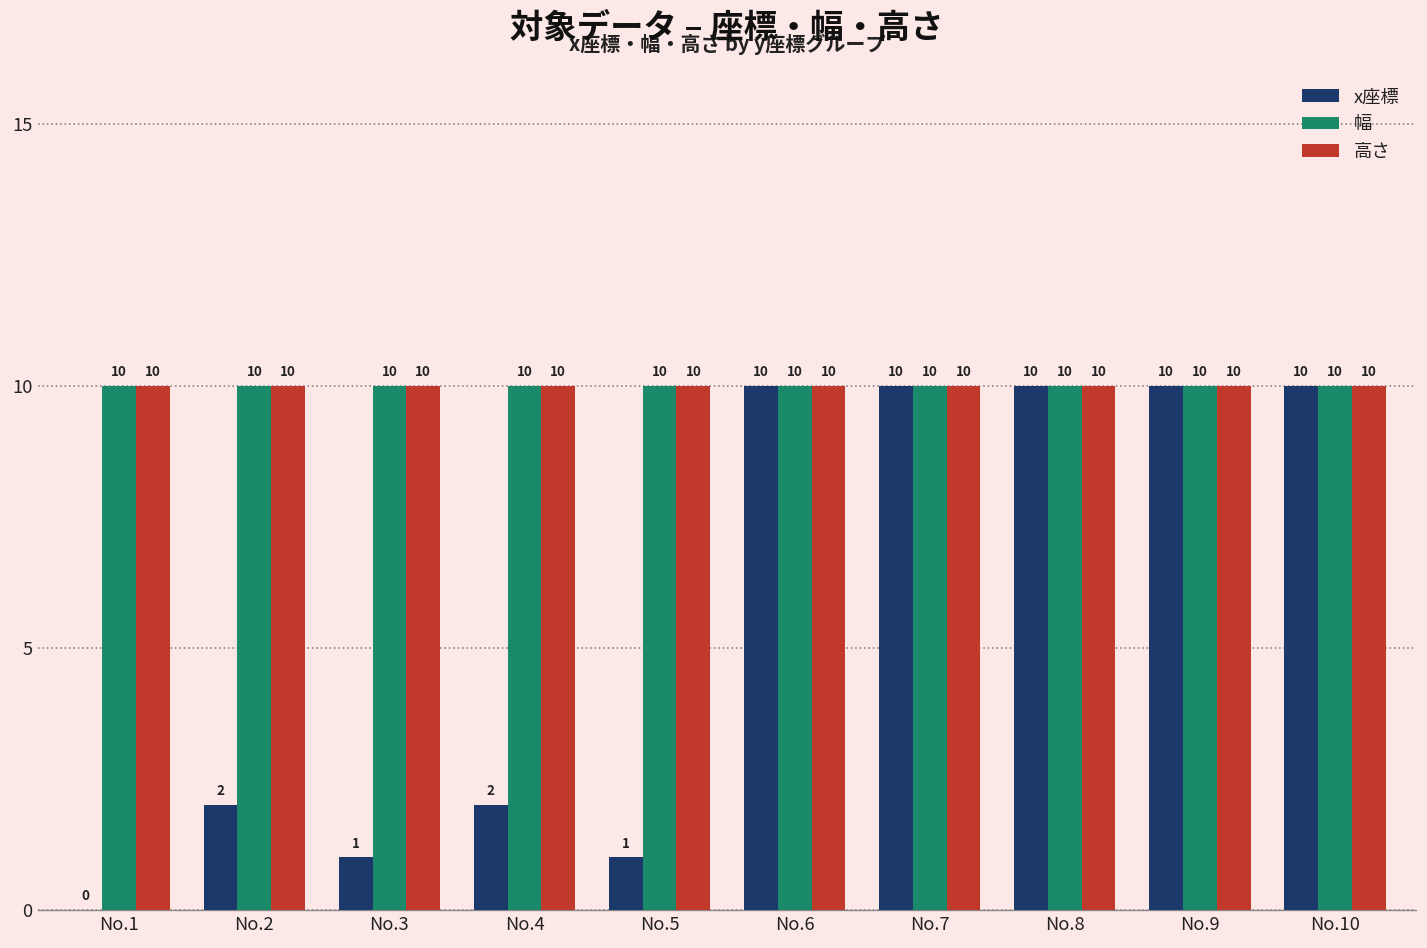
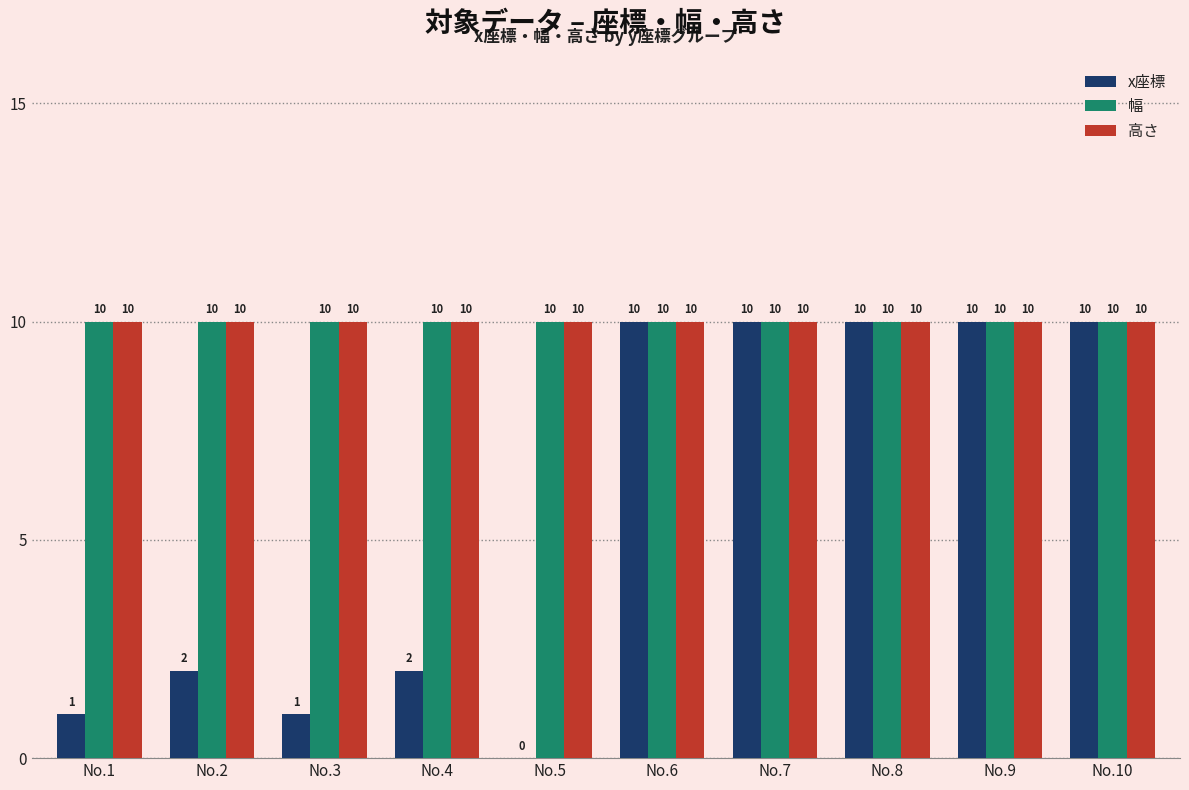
  {
    "x座標": {
-     "No.1": 0,
+     "No.1": 1,
      "No.2": 2,
      "No.3": 1,
      "No.4": 2,
-     "No.5": 1,
+     "No.5": 0,
      "No.6": 10,
      "No.7": 10,
      "No.8": 10,
      "No.9": 10,
      "No.10": 10
    },
    "幅": {
      "No.1": 10,
      "No.2": 10,
      "No.3": 10,
      "No.4": 10,
      "No.5": 10,
      "No.6": 10,
      "No.7": 10,
      "No.8": 10,
      "No.9": 10,
      "No.10": 10
    },
    "高さ": {
      "No.1": 10,
      "No.2": 10,
      "No.3": 10,
      "No.4": 10,
      "No.5": 10,
      "No.6": 10,
      "No.7": 10,
      "No.8": 10,
      "No.9": 10,
      "No.10": 10
    }
  }
